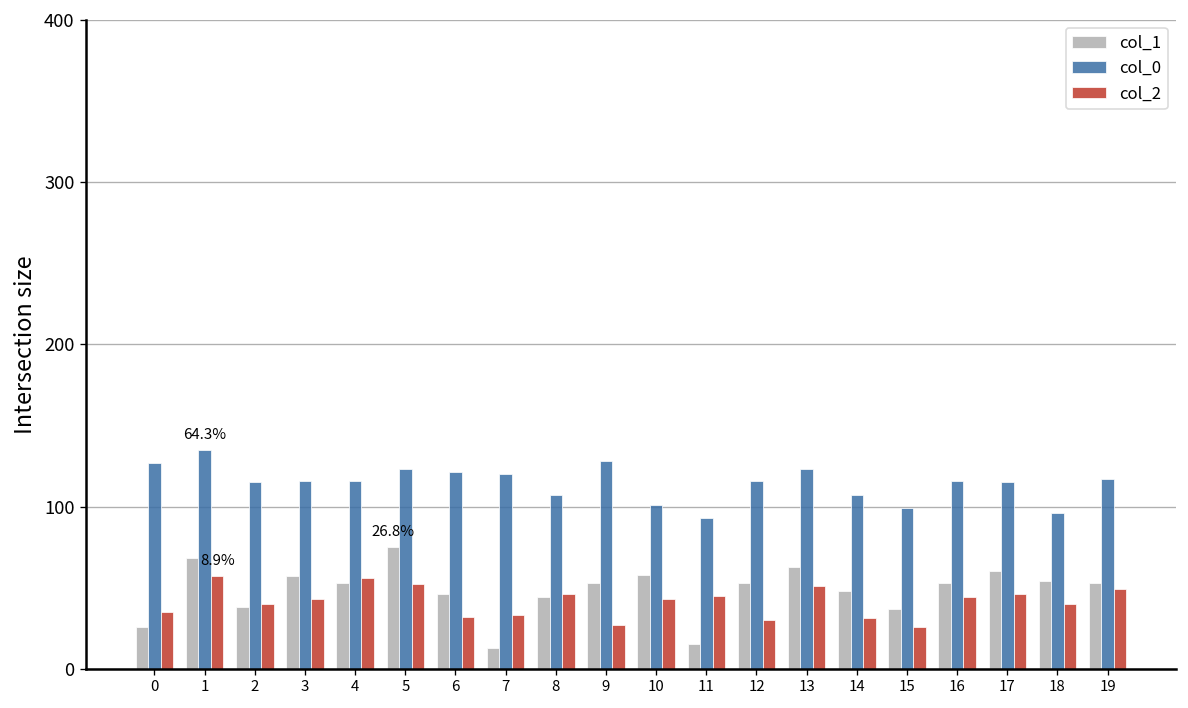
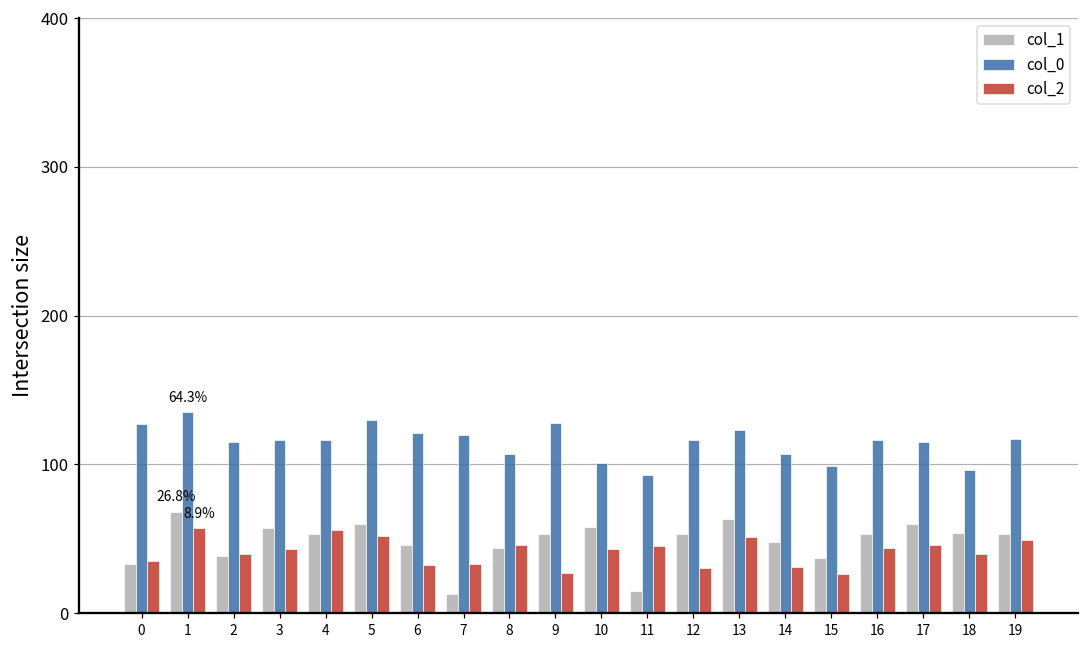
  {
    "col_1": {
-     "0": 26,
+     "0": 33,
      "2": 38,
      "3": 57,
      "4": 53,
-     "5": 75,
+     "5": 60,
      "6": 46,
      "7": 13,
      "8": 44,
      "9": 53,
      "10": 58,
      "11": 15,
      "12": 53,
      "13": 63,
      "14": 48,
      "15": 37,
      "16": 53,
      "17": 60,
      "18": 54,
      "19": 53
    },
    "col_0": {
      "0": 127,
      "2": 115,
      "3": 116,
      "4": 116,
-     "5": 123,
+     "5": 130,
      "6": 121,
      "7": 120,
      "8": 107,
      "9": 128,
      "10": 101,
      "11": 93,
      "12": 116,
      "13": 123,
      "14": 107,
      "15": 99,
      "16": 116,
      "17": 115,
      "18": 96,
      "19": 117
    },
    "col_2": {
      "0": 35,
      "2": 40,
      "3": 43,
      "4": 56,
      "5": 52,
      "6": 32,
      "7": 33,
      "8": 46,
      "9": 27,
      "10": 43,
      "11": 45,
      "12": 30,
      "13": 51,
      "14": 31,
      "15": 26,
      "16": 44,
      "17": 46,
      "18": 40,
      "19": 49
    }
  }
